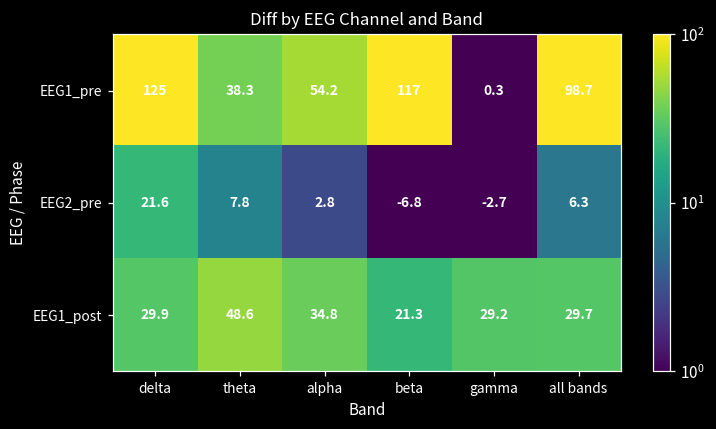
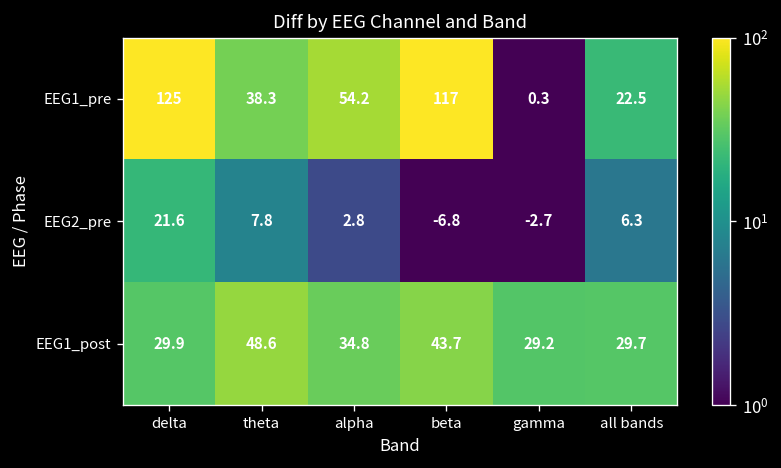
  {
    "EEG1_pre": {
      "delta": 125,
      "theta": 38.3,
      "alpha": 54.2,
      "beta": 117,
      "gamma": 0.3,
-     "all bands": 98.7
+     "all bands": 22.5
    },
    "EEG2_pre": {
      "delta": 21.6,
      "theta": 7.8,
      "alpha": 2.8,
      "beta": -6.8,
      "gamma": -2.7,
      "all bands": 6.3
    },
    "EEG1_post": {
      "delta": 29.9,
      "theta": 48.6,
      "alpha": 34.8,
-     "beta": 21.3,
+     "beta": 43.7,
      "gamma": 29.2,
      "all bands": 29.7
    }
  }
